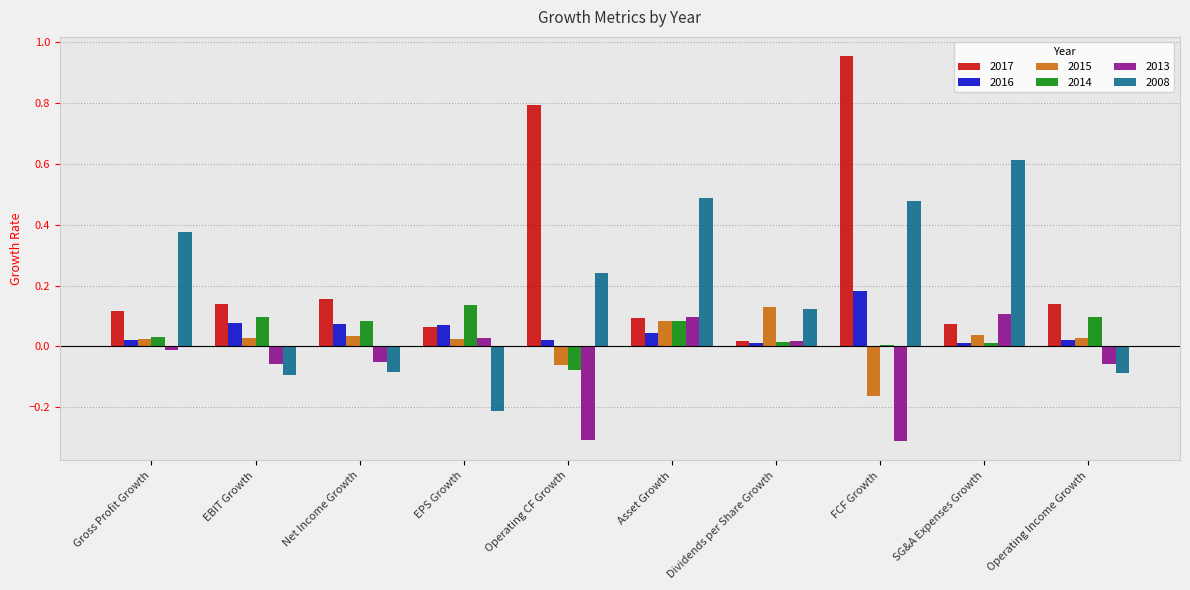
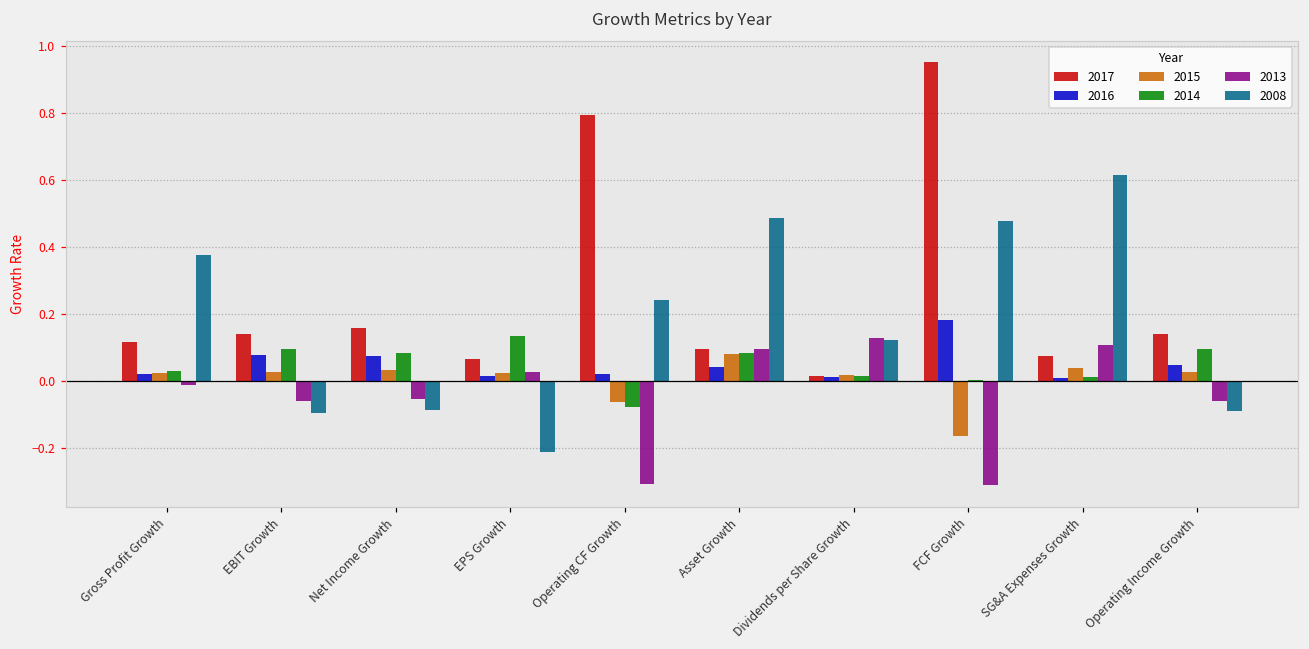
  {
    "2017": {
      "Gross Profit Growth": 0.12,
      "EBIT Growth": 0.14,
      "Net Income Growth": 0.16,
      "EPS Growth": 0.07,
      "Operating CF Growth": 0.79,
      "Asset Growth": 0.09,
      "Dividends per Share Growth": 0.02,
      "FCF Growth": 0.95,
      "SG&A Expenses Growth": 0.07,
      "Operating Income Growth": 0.14
    },
    "2016": {
      "Gross Profit Growth": 0.02,
      "EBIT Growth": 0.08,
      "Net Income Growth": 0.07,
-     "EPS Growth": 0.07,
+     "EPS Growth": 0.01,
      "Operating CF Growth": 0.02,
      "Asset Growth": 0.04,
      "Dividends per Share Growth": 0.01,
      "FCF Growth": 0.18,
      "SG&A Expenses Growth": 0.01,
-     "Operating Income Growth": 0.02
+     "Operating Income Growth": 0.05
    },
    "2015": {
      "Gross Profit Growth": 0.02,
      "EBIT Growth": 0.03,
      "Net Income Growth": 0.03,
      "EPS Growth": 0.02,
      "Operating CF Growth": -0.06,
      "Asset Growth": 0.08,
-     "Dividends per Share Growth": 0.13,
+     "Dividends per Share Growth": 0.02,
      "FCF Growth": -0.16,
      "SG&A Expenses Growth": 0.04,
      "Operating Income Growth": 0.03
    },
    "2014": {
      "Gross Profit Growth": 0.03,
      "EBIT Growth": 0.09,
      "Net Income Growth": 0.08,
      "EPS Growth": 0.14,
      "Operating CF Growth": -0.08,
      "Asset Growth": 0.08,
      "Dividends per Share Growth": 0.01,
      "SG&A Expenses Growth": 0.01,
      "Operating Income Growth": 0.09
    },
    "2013": {
      "Gross Profit Growth": -0.01,
      "EBIT Growth": -0.06,
      "Net Income Growth": -0.05,
      "EPS Growth": 0.03,
      "Operating CF Growth": -0.31,
      "Asset Growth": 0.10,
-     "Dividends per Share Growth": 0.02,
+     "Dividends per Share Growth": 0.13,
      "FCF Growth": -0.31,
      "SG&A Expenses Growth": 0.11,
      "Operating Income Growth": -0.06
    },
    "2008": {
      "Gross Profit Growth": 0.38,
      "EBIT Growth": -0.09,
      "Net Income Growth": -0.09,
      "EPS Growth": -0.21,
      "Operating CF Growth": 0.24,
      "Asset Growth": 0.49,
      "Dividends per Share Growth": 0.12,
      "FCF Growth": 0.48,
      "SG&A Expenses Growth": 0.61,
      "Operating Income Growth": -0.09
    }
  }
